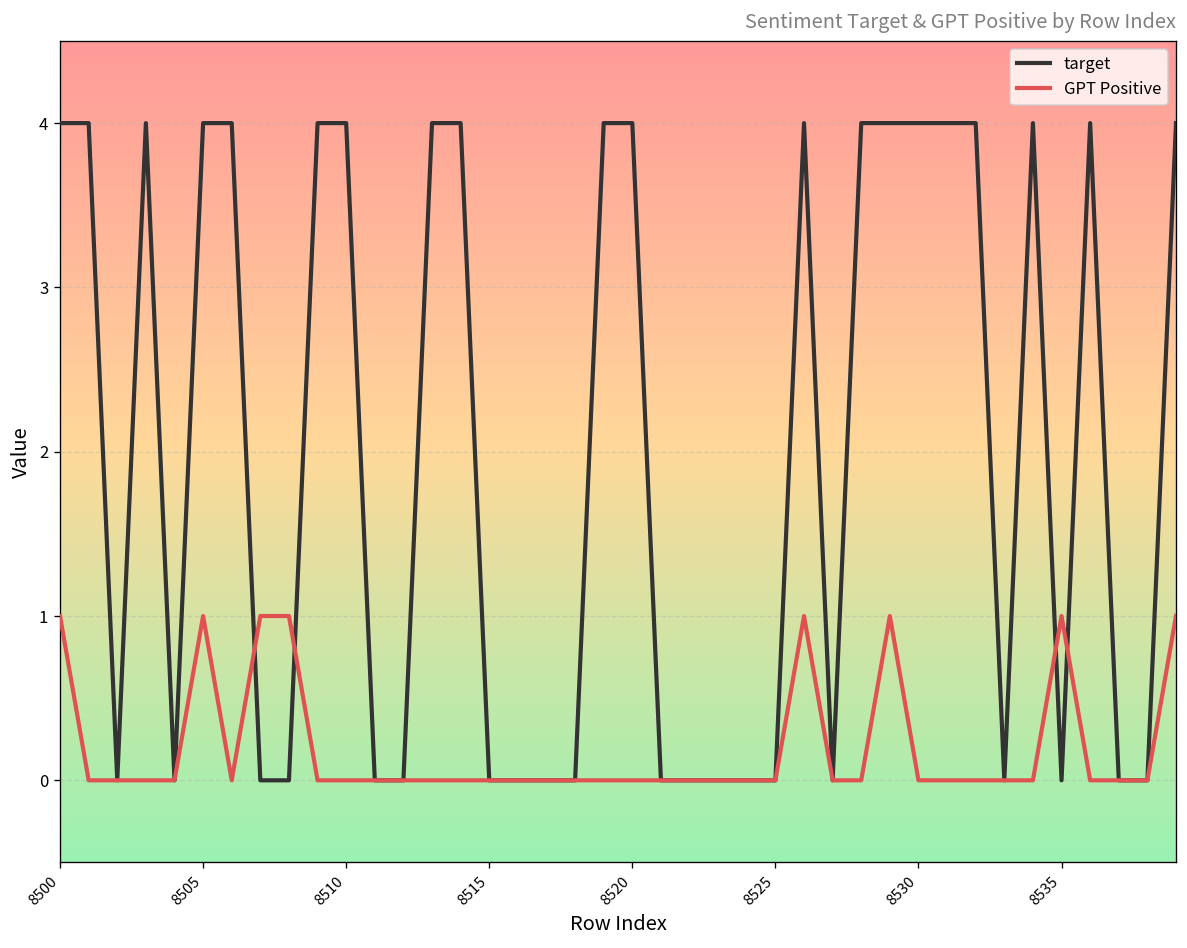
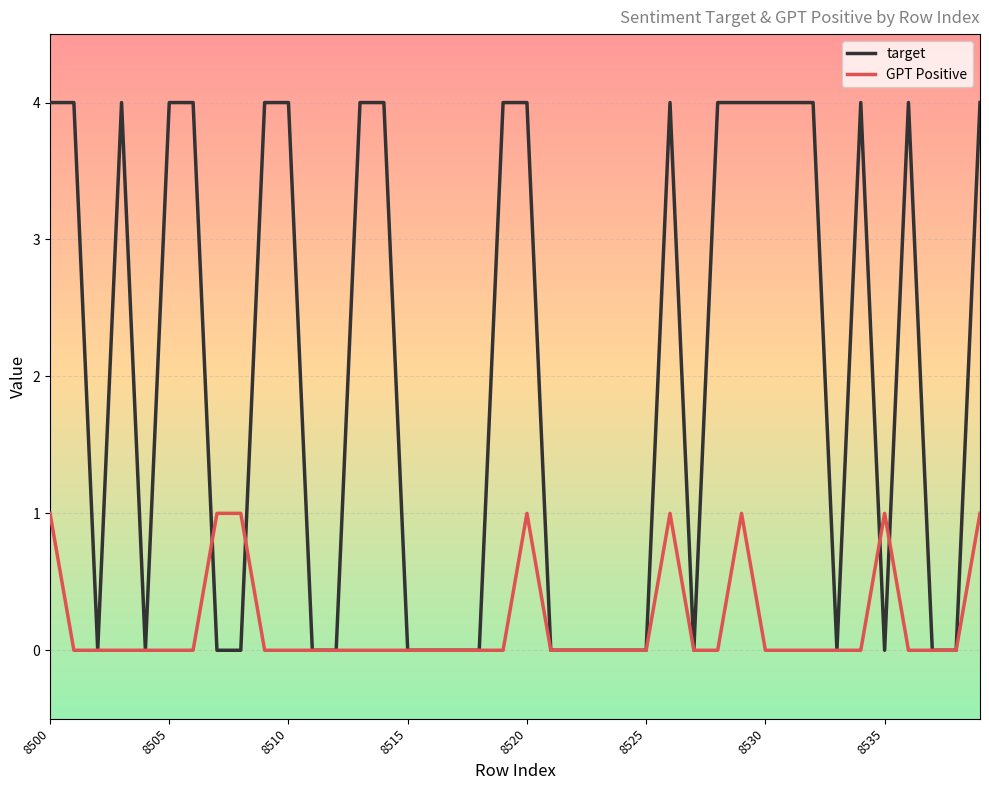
  {
    "target": {
      "8500": 4,
      "8505": 4,
      "8510": 4,
      "8520": 4,
      "8530": 4,
      "8535": 0
    },
    "GPT Positive": {
      "8500": 1,
-     "8505": 1,
+     "8505": 0,
      "8510": 0,
-     "8520": 0,
+     "8520": 1,
      "8530": 0,
      "8535": 1
    }
  }
